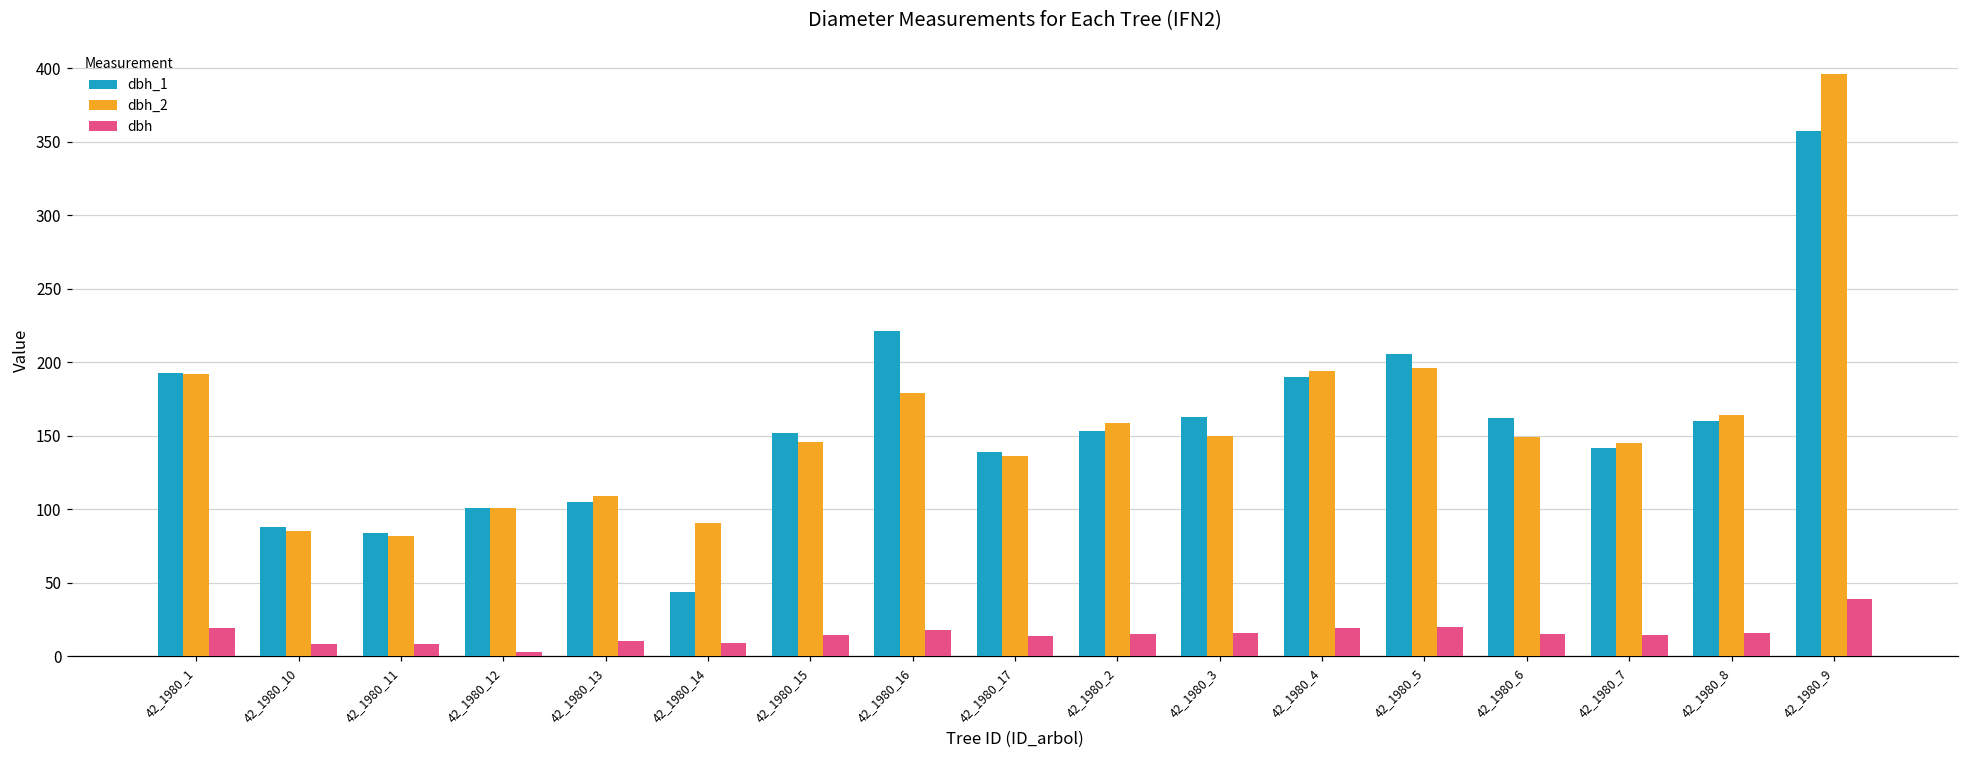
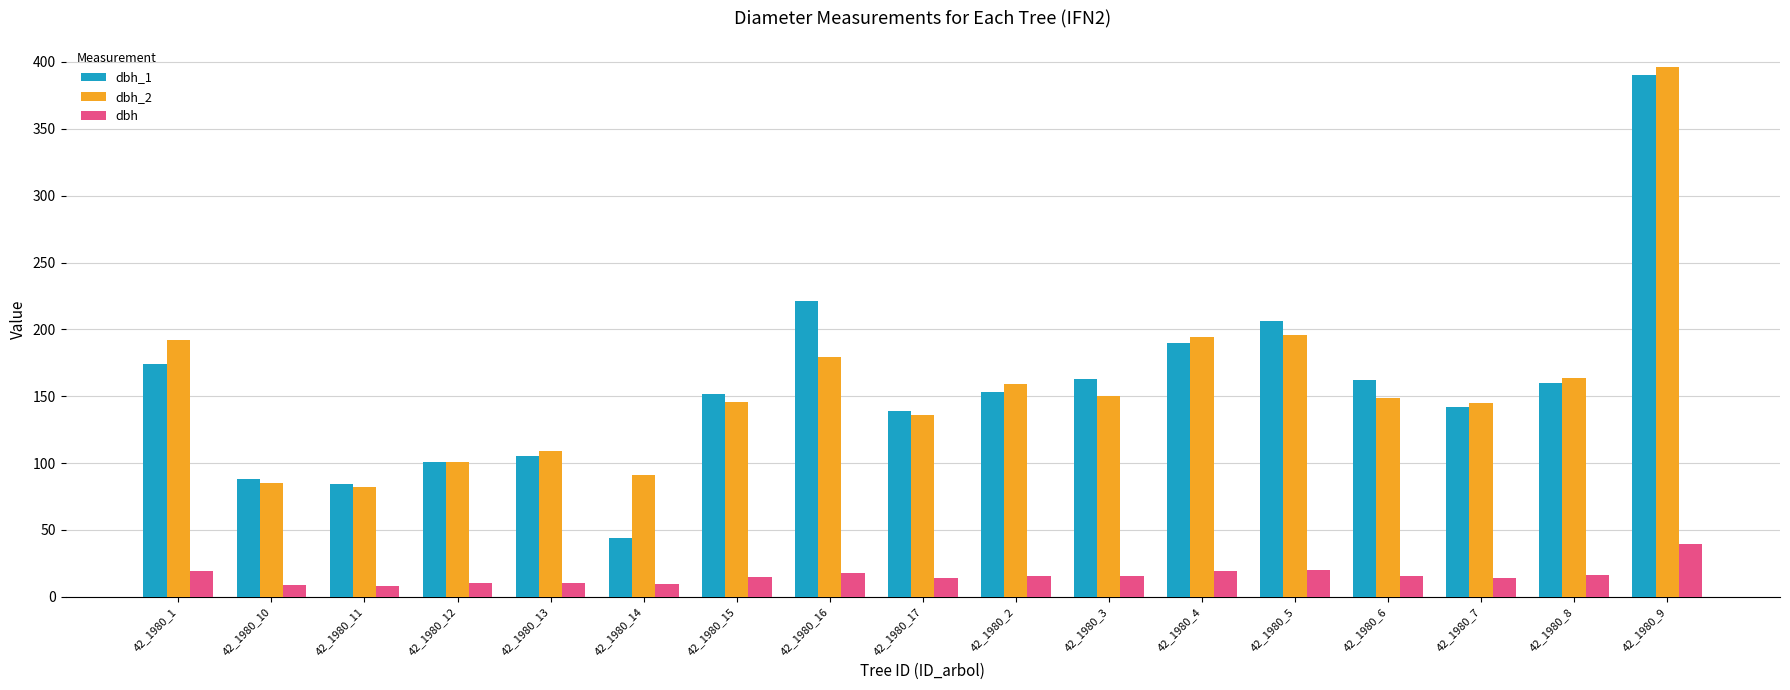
  {
    "dbh_1": {
-     "42_1980_1": 193,
+     "42_1980_1": 174,
      "42_1980_10": 88,
      "42_1980_11": 84,
      "42_1980_12": 101,
      "42_1980_13": 105,
      "42_1980_14": 44,
      "42_1980_15": 152,
      "42_1980_16": 221,
      "42_1980_17": 139,
      "42_1980_2": 153,
      "42_1980_3": 163,
      "42_1980_4": 190,
      "42_1980_5": 206,
      "42_1980_6": 162,
      "42_1980_7": 142,
      "42_1980_8": 160,
-     "42_1980_9": 357
+     "42_1980_9": 390
    },
    "dbh_2": {
      "42_1980_1": 192,
      "42_1980_10": 85,
      "42_1980_11": 82,
      "42_1980_12": 101,
      "42_1980_13": 109,
      "42_1980_14": 91,
      "42_1980_15": 146,
      "42_1980_16": 179,
      "42_1980_17": 136,
      "42_1980_2": 159,
      "42_1980_3": 150,
      "42_1980_4": 194,
      "42_1980_5": 196,
      "42_1980_6": 149,
      "42_1980_7": 145,
      "42_1980_8": 164,
      "42_1980_9": 396
    },
    "dbh": {
      "42_1980_1": 19,
      "42_1980_10": 9,
      "42_1980_11": 8,
-     "42_1980_12": 3,
+     "42_1980_12": 10,
      "42_1980_13": 11,
      "42_1980_14": 9,
      "42_1980_15": 15,
      "42_1980_16": 18,
      "42_1980_17": 14,
      "42_1980_2": 15,
      "42_1980_3": 16,
      "42_1980_4": 19,
      "42_1980_5": 20,
      "42_1980_6": 16,
      "42_1980_7": 14,
      "42_1980_8": 16,
      "42_1980_9": 39
    }
  }
